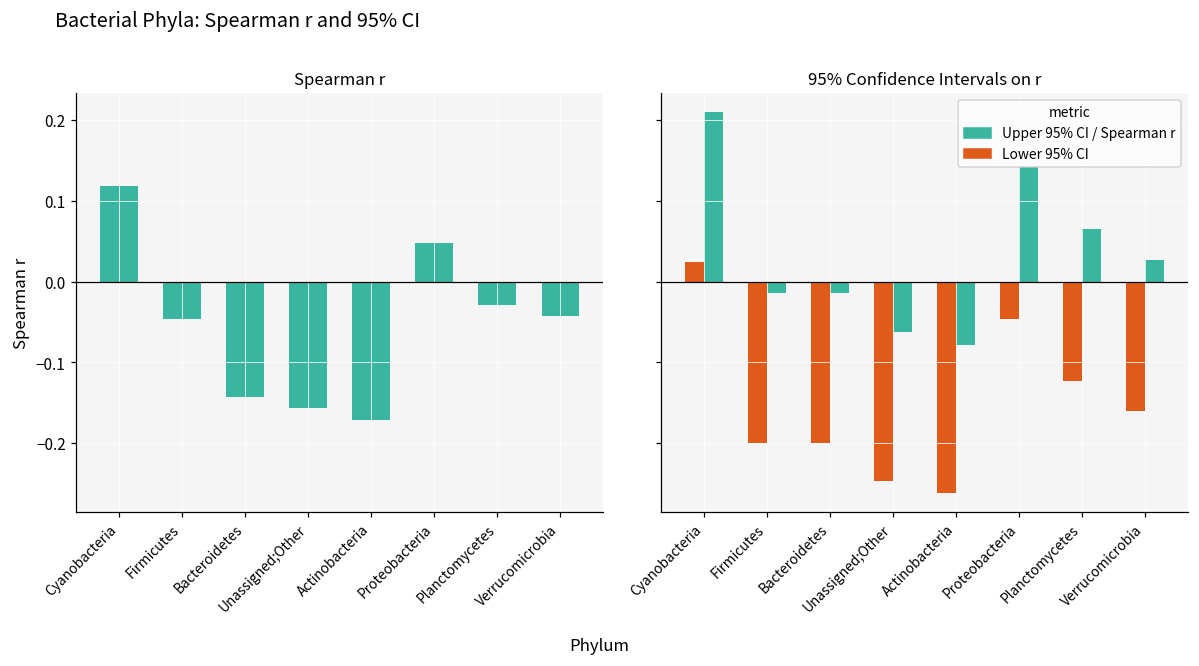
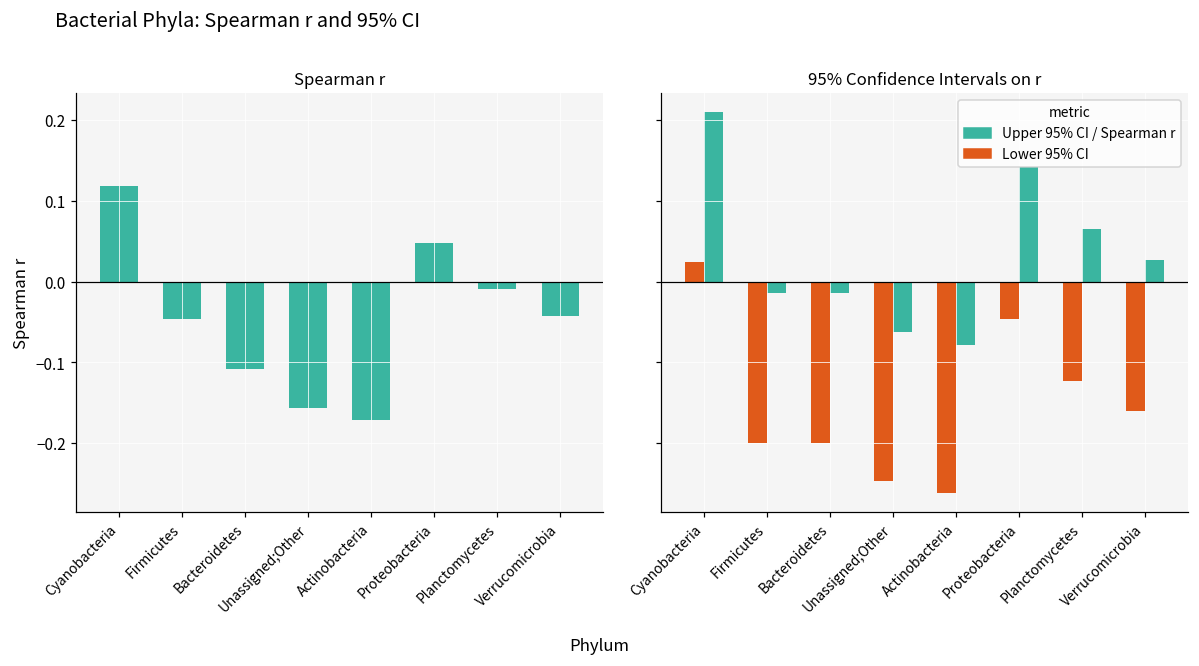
  {
    "Spearman r": {
      "Cyanobacteria": 0.12,
      "Firmicutes": -0.05,
-     "Bacteroidetes": -0.14,
+     "Bacteroidetes": -0.11,
      "Unassigned;Other": -0.16,
      "Actinobacteria": -0.17,
      "Proteobacteria": 0.05,
-     "Planctomycetes": -0.03,
+     "Planctomycetes": -0.01,
      "Verrucomicrobia": -0.04
    }
  }
